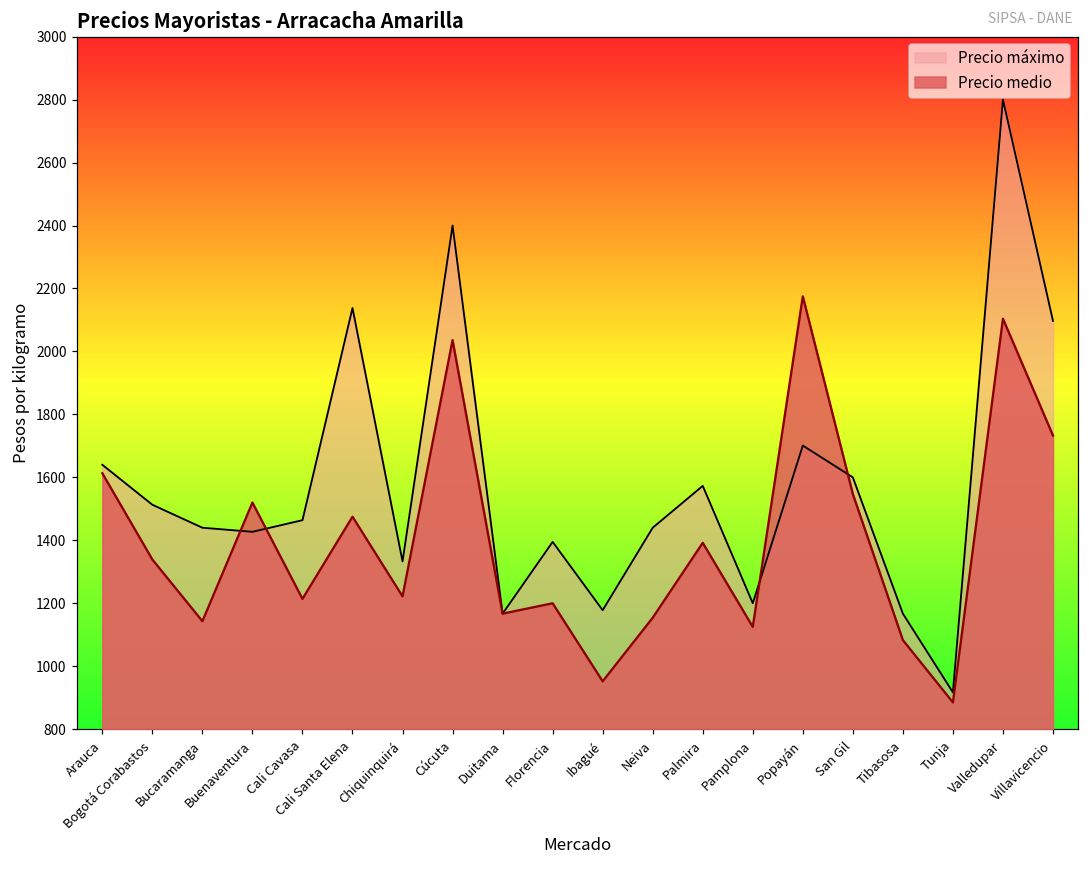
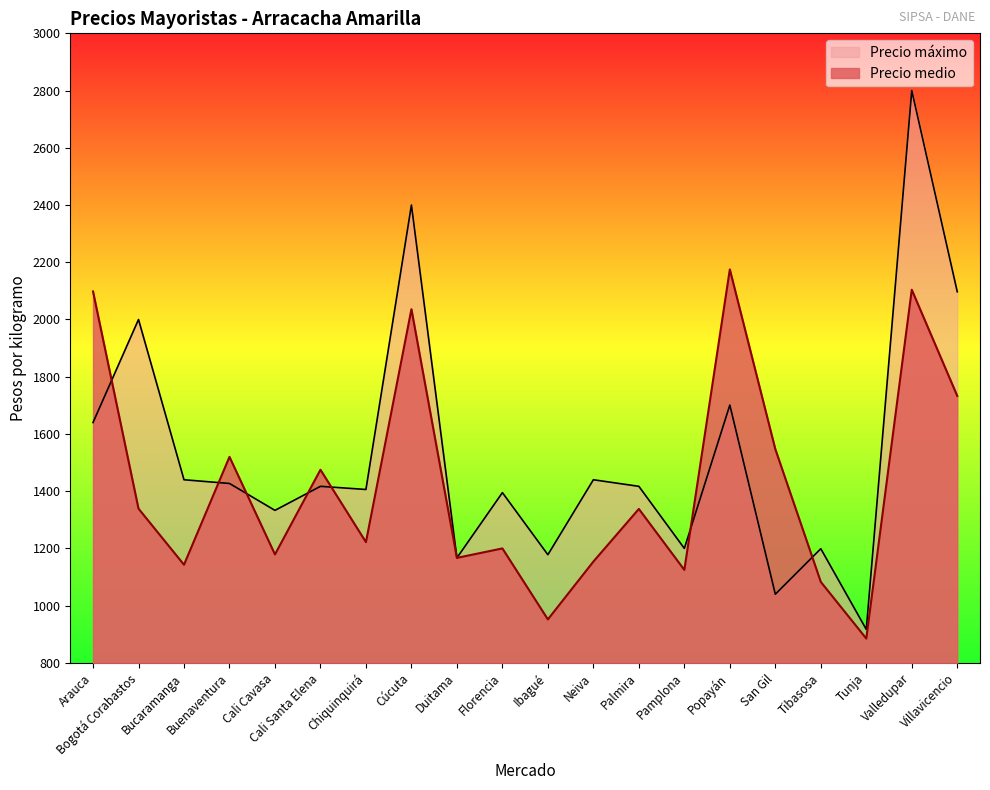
  {
    "Precio máximo": {
      "Arauca": 1640,
-     "Bogotá Corabastos": 1510,
+     "Bogotá Corabastos": 2000,
      "Bucaramanga": 1440,
      "Buenaventura": 1430,
-     "Cali Cavasa": 1460,
-     "Cali Santa Elena": 2140,
-     "Chiquinquirá": 1330,
+     "Cali Cavasa": 1330,
+     "Cali Santa Elena": 1420,
+     "Chiquinquirá": 1410,
      "Cúcuta": 2400,
      "Florencia": 1400,
      "Ibagué": 1180,
      "Neiva": 1440,
-     "Palmira": 1570,
+     "Palmira": 1420,
      "Pamplona": 1200,
      "Popayán": 1700,
-     "San Gil": 1600,
-     "Tibasosa": 1170,
+     "San Gil": 1040,
+     "Tibasosa": 1200,
      "Tunja": 920,
      "Valledupar": 2800,
      "Villavicencio": 2100
    },
    "Precio medio": {
-     "Arauca": 1610,
+     "Arauca": 2100,
      "Bogotá Corabastos": 1340,
      "Bucaramanga": 1140,
      "Buenaventura": 1520,
-     "Cali Cavasa": 1210,
+     "Cali Cavasa": 1180,
      "Cali Santa Elena": 1480,
      "Chiquinquirá": 1220,
      "Cúcuta": 2040,
      "Florencia": 1200,
      "Ibagué": 950,
      "Neiva": 1150,
-     "Palmira": 1390,
+     "Palmira": 1340,
      "Pamplona": 1130,
      "Popayán": 2180,
      "San Gil": 1550,
      "Tibasosa": 1080,
      "Tunja": 890,
      "Valledupar": 2100,
      "Villavicencio": 1730
    }
  }
